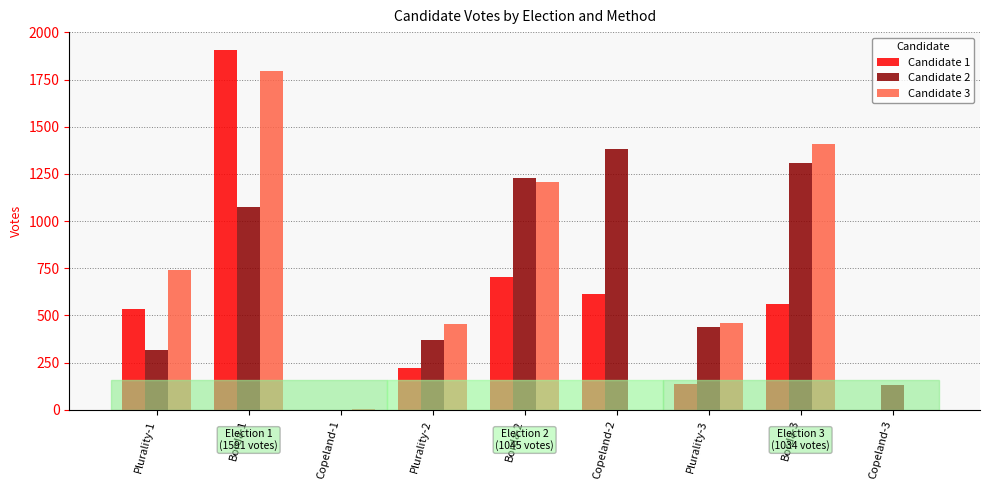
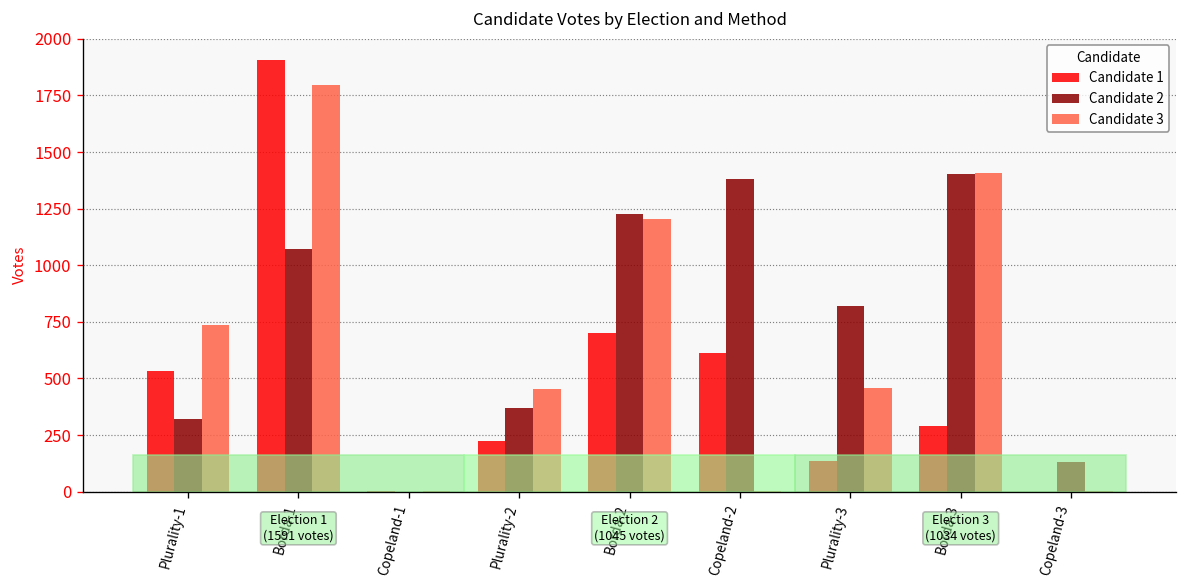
  {
    "Candidate 1": {
      "Plurality-1": 530,
      "Borda-1": 1910,
      "Plurality-2": 220,
      "Borda-2": 700,
      "Copeland-2": 610,
-     "Borda-3": 560
+     "Borda-3": 290
    },
    "Candidate 2": {
      "Plurality-1": 320,
      "Borda-1": 1070,
      "Plurality-2": 370,
      "Borda-2": 1230,
      "Copeland-2": 1380,
-     "Plurality-3": 440,
-     "Borda-3": 1310
+     "Plurality-3": 820,
+     "Borda-3": 1400
    },
    "Candidate 3": {
      "Plurality-1": 740,
      "Borda-1": 1790,
      "Plurality-2": 450,
      "Borda-2": 1210,
      "Plurality-3": 460,
      "Borda-3": 1410
    }
  }
